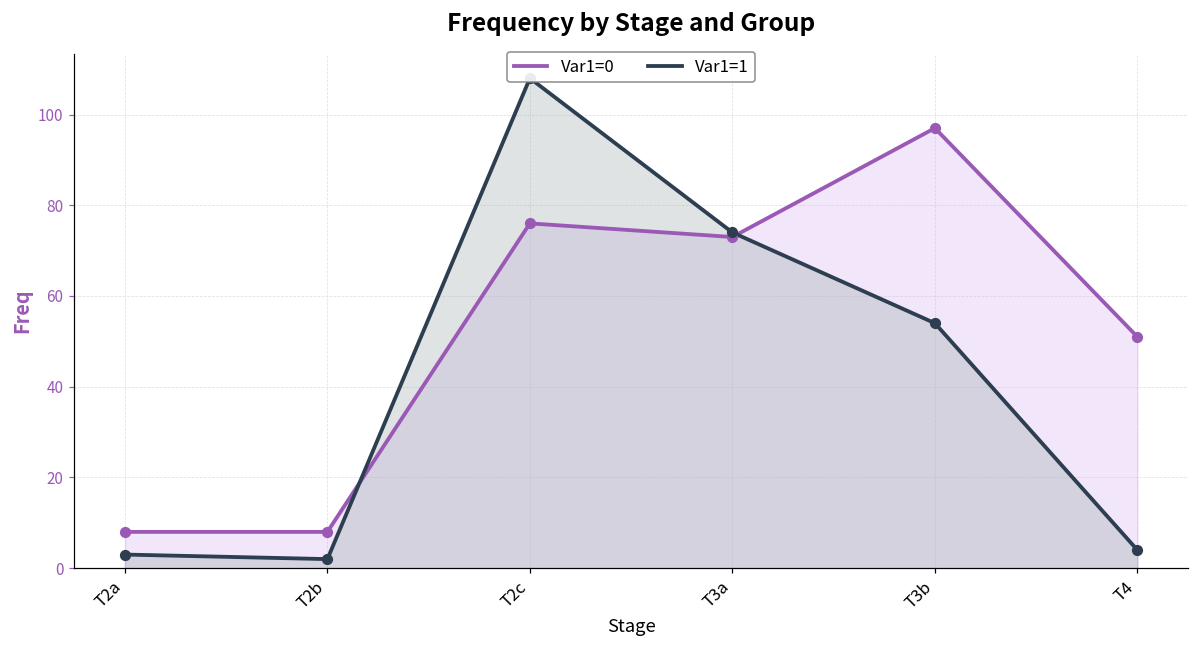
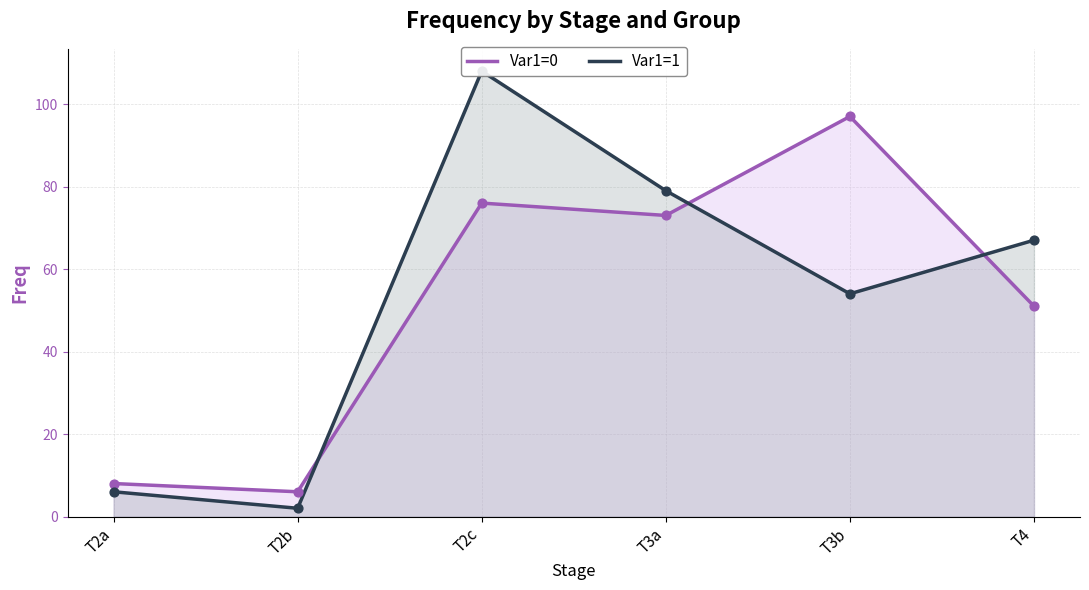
  {
    "Var1=0": {
      "T2a": 8,
-     "T2b": 8,
+     "T2b": 6,
      "T2c": 76,
      "T3a": 73,
      "T3b": 97,
      "T4": 51
    },
    "Var1=1": {
-     "T2a": 3,
+     "T2a": 6,
      "T2b": 2,
-     "T3a": 74,
+     "T3a": 79,
      "T3b": 54,
-     "T4": 4
+     "T4": 67
    }
  }
